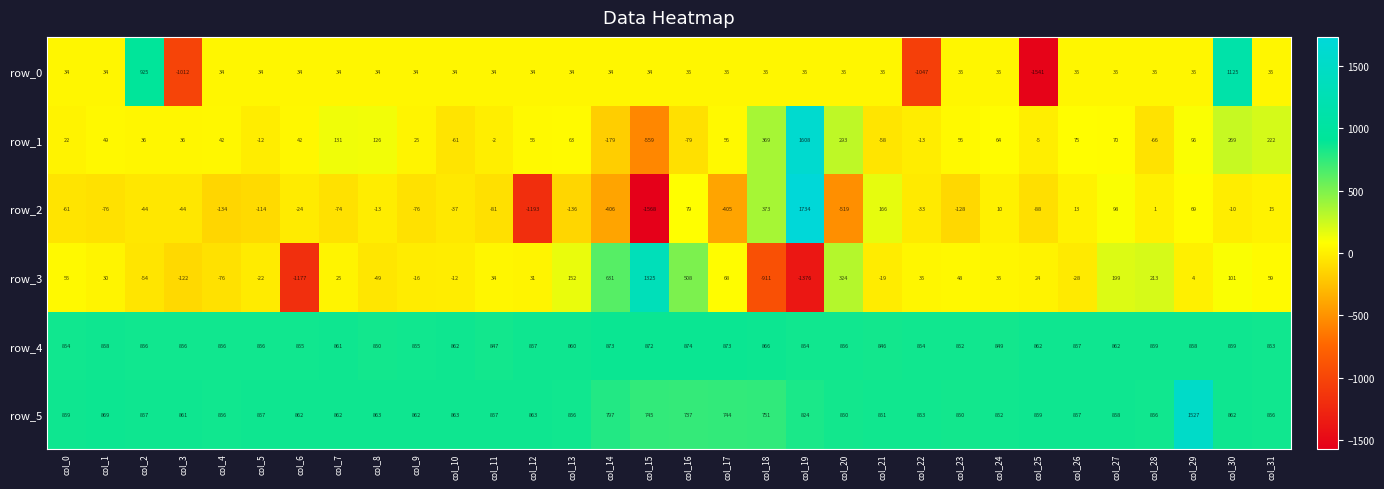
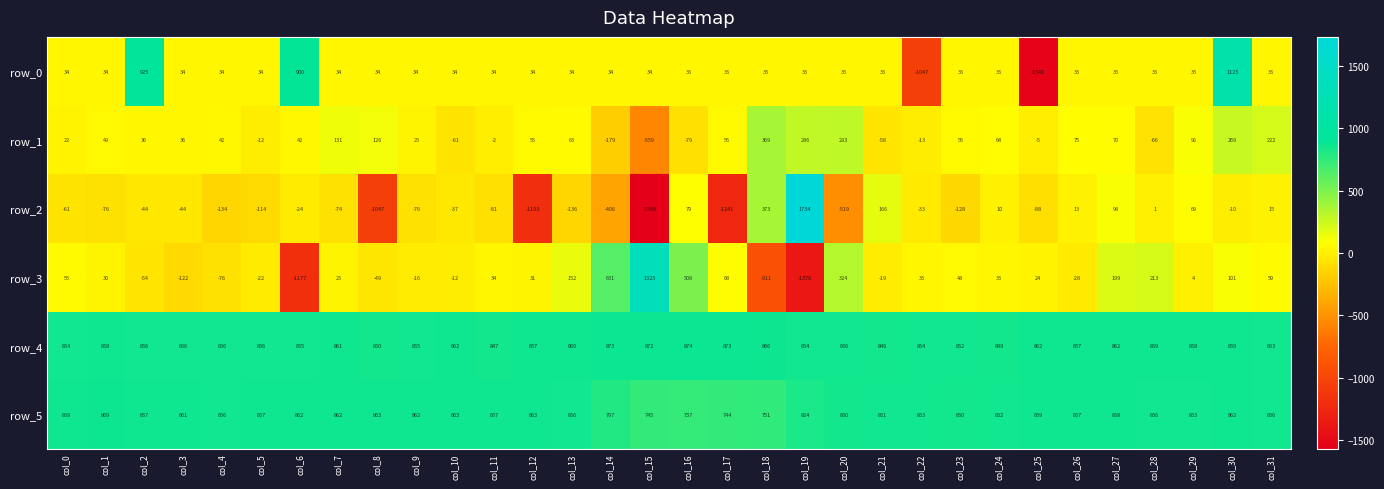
  {
    "row_0": {
      "col_0": 34,
      "col_1": 34,
      "col_2": 925,
-     "col_3": -1012,
+     "col_3": 34,
      "col_4": 34,
      "col_5": 34,
-     "col_6": 34,
+     "col_6": 900,
      "col_7": 34,
      "col_8": 34,
      "col_9": 34,
      "col_10": 34,
      "col_11": 34,
      "col_12": 34,
      "col_13": 34,
      "col_14": 34,
      "col_15": 34,
      "col_16": 35,
      "col_17": 35,
      "col_18": 35,
      "col_19": 35,
      "col_20": 35,
      "col_21": 35,
      "col_22": -1047,
      "col_23": 35,
      "col_24": 35,
      "col_25": -1541,
      "col_26": 35,
      "col_27": 35,
      "col_28": 35,
      "col_29": 35,
      "col_30": 1125,
      "col_31": 35
    },
    "row_1": {
      "col_0": 22,
      "col_1": 49,
      "col_2": 36,
      "col_3": 36,
      "col_4": 42,
      "col_5": -12,
      "col_6": 42,
      "col_7": 131,
      "col_8": 126,
      "col_9": 25,
      "col_10": -61,
      "col_11": -2,
      "col_12": 55,
      "col_13": 63,
      "col_14": -179,
      "col_15": -559,
      "col_16": -79,
      "col_17": 56,
      "col_18": 369,
-     "col_19": 1608,
+     "col_19": 286,
      "col_20": 293,
      "col_21": -58,
      "col_22": -13,
      "col_23": 56,
      "col_24": 64,
      "col_25": -5,
      "col_26": 75,
      "col_27": 70,
      "col_28": -66,
      "col_29": 96,
      "col_30": 269,
      "col_31": 222
    },
    "row_2": {
      "col_0": -61,
      "col_1": -76,
      "col_2": -44,
      "col_3": -44,
      "col_4": -134,
      "col_5": -114,
      "col_6": -24,
      "col_7": -74,
-     "col_8": -13,
+     "col_8": -1047,
      "col_9": -76,
      "col_10": -37,
      "col_11": -81,
      "col_12": -1193,
      "col_13": -136,
      "col_14": -406,
      "col_15": -1568,
      "col_16": 79,
-     "col_17": -405,
+     "col_17": -1241,
      "col_18": 373,
      "col_19": 1734,
      "col_20": -519,
      "col_21": 166,
      "col_22": -33,
      "col_23": -128,
      "col_24": 10,
      "col_25": -88,
      "col_26": 13,
      "col_27": 98,
      "col_28": 1,
      "col_29": 69,
      "col_30": -10,
      "col_31": 15
    },
    "row_3": {
      "col_0": 55,
      "col_1": 30,
      "col_2": -54,
      "col_3": -122,
      "col_4": -76,
      "col_5": -22,
      "col_6": -1177,
      "col_7": 25,
      "col_8": -49,
      "col_9": -16,
      "col_10": -12,
      "col_11": 34,
      "col_12": 31,
      "col_13": 152,
      "col_14": 631,
      "col_15": 1325,
      "col_16": 508,
      "col_17": 68,
      "col_18": -911,
      "col_19": -1376,
      "col_20": 324,
      "col_21": -19,
      "col_22": 35,
      "col_23": 48,
      "col_24": 35,
      "col_25": 24,
      "col_26": -28,
      "col_27": 199,
      "col_28": 213,
      "col_29": 4,
      "col_30": 101,
      "col_31": 59
    },
    "row_4": {
      "col_0": 854,
      "col_1": 858,
      "col_2": 856,
      "col_3": 856,
      "col_4": 856,
      "col_5": 856,
      "col_6": 855,
      "col_7": 861,
      "col_8": 850,
      "col_9": 855,
      "col_10": 862,
      "col_11": 847,
      "col_12": 857,
      "col_13": 860,
      "col_14": 873,
      "col_15": 872,
      "col_16": 874,
      "col_17": 873,
      "col_18": 866,
      "col_19": 854,
      "col_20": 856,
      "col_21": 846,
      "col_22": 854,
      "col_23": 852,
      "col_24": 849,
      "col_25": 862,
      "col_26": 857,
      "col_27": 862,
      "col_28": 859,
      "col_29": 858,
      "col_30": 859,
      "col_31": 853
    },
    "row_5": {
      "col_0": 859,
      "col_1": 869,
      "col_2": 857,
      "col_3": 861,
      "col_4": 856,
      "col_5": 857,
      "col_6": 862,
      "col_7": 862,
      "col_8": 863,
      "col_9": 862,
      "col_10": 863,
      "col_11": 857,
      "col_12": 863,
      "col_13": 856,
      "col_14": 797,
      "col_15": 745,
      "col_16": 737,
      "col_17": 744,
      "col_18": 751,
      "col_19": 824,
      "col_20": 850,
      "col_21": 851,
      "col_22": 853,
      "col_23": 850,
      "col_24": 852,
      "col_25": 859,
      "col_26": 857,
      "col_27": 858,
      "col_28": 856,
-     "col_29": 1527,
+     "col_29": 853,
      "col_30": 862,
      "col_31": 856
    }
  }
